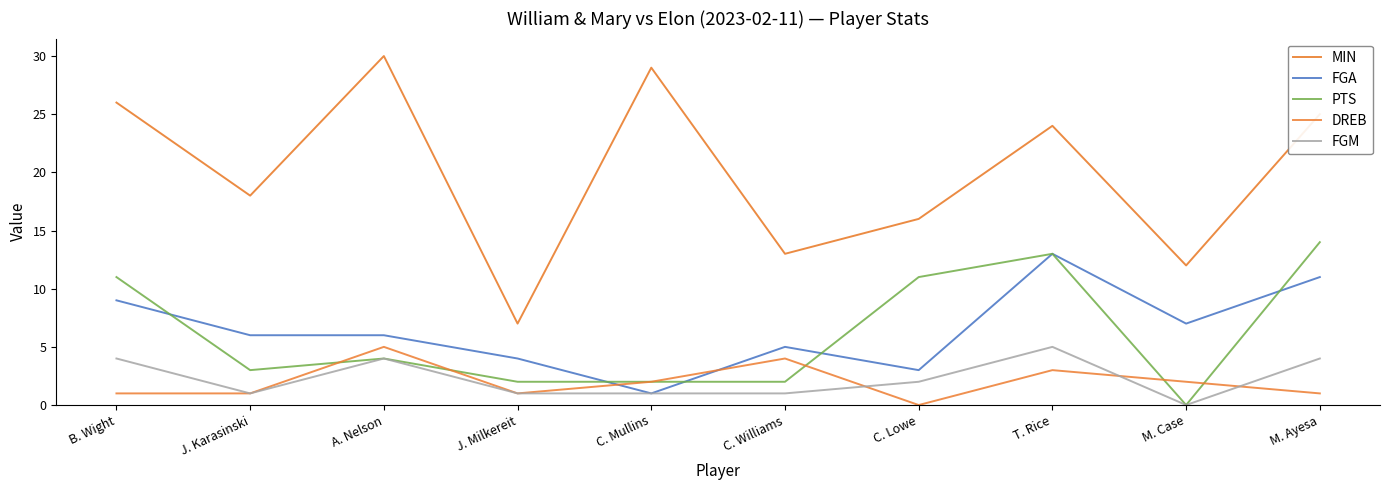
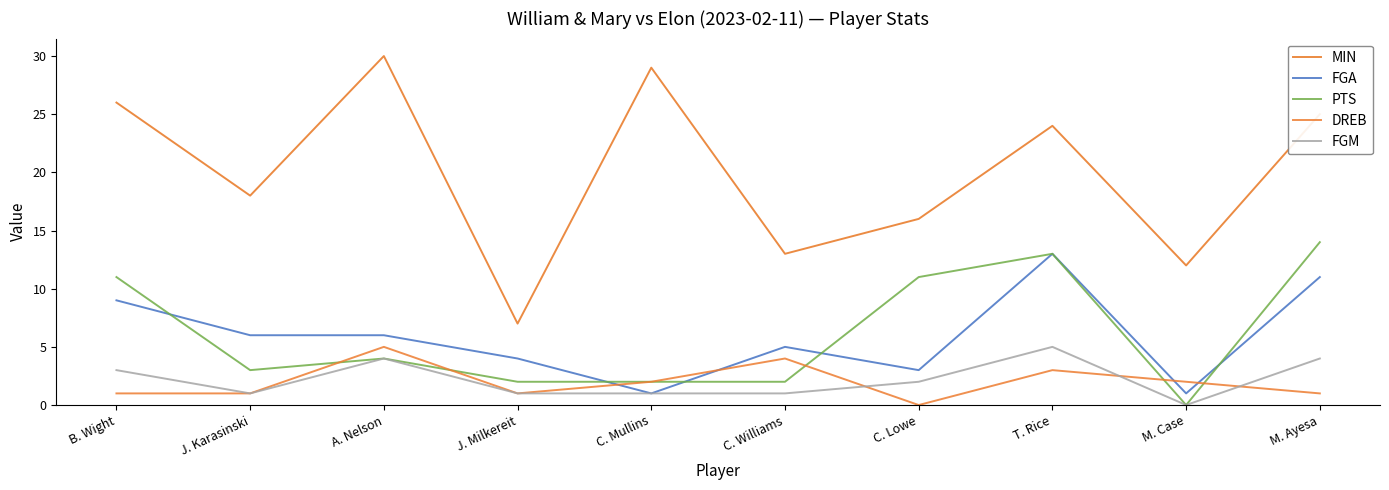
  {
    "FGA": {
      "B. Wight": 9,
      "J. Karasinski": 6,
      "A. Nelson": 6,
      "J. Milkereit": 4,
      "C. Williams": 5,
      "C. Lowe": 3,
-     "M. Case": 7,
+     "M. Case": 1,
      "M. Ayesa": 11
    },
    "PTS": {
      "B. Wight": 11,
      "J. Karasinski": 3,
      "J. Milkereit": 2,
      "C. Williams": 2,
      "C. Lowe": 11,
      "M. Ayesa": 14
    },
    "FGM": {
-     "B. Wight": 4,
+     "B. Wight": 3,
      "C. Williams": 1,
      "C. Lowe": 2,
      "T. Rice": 5,
      "M. Ayesa": 4
    }
  }
